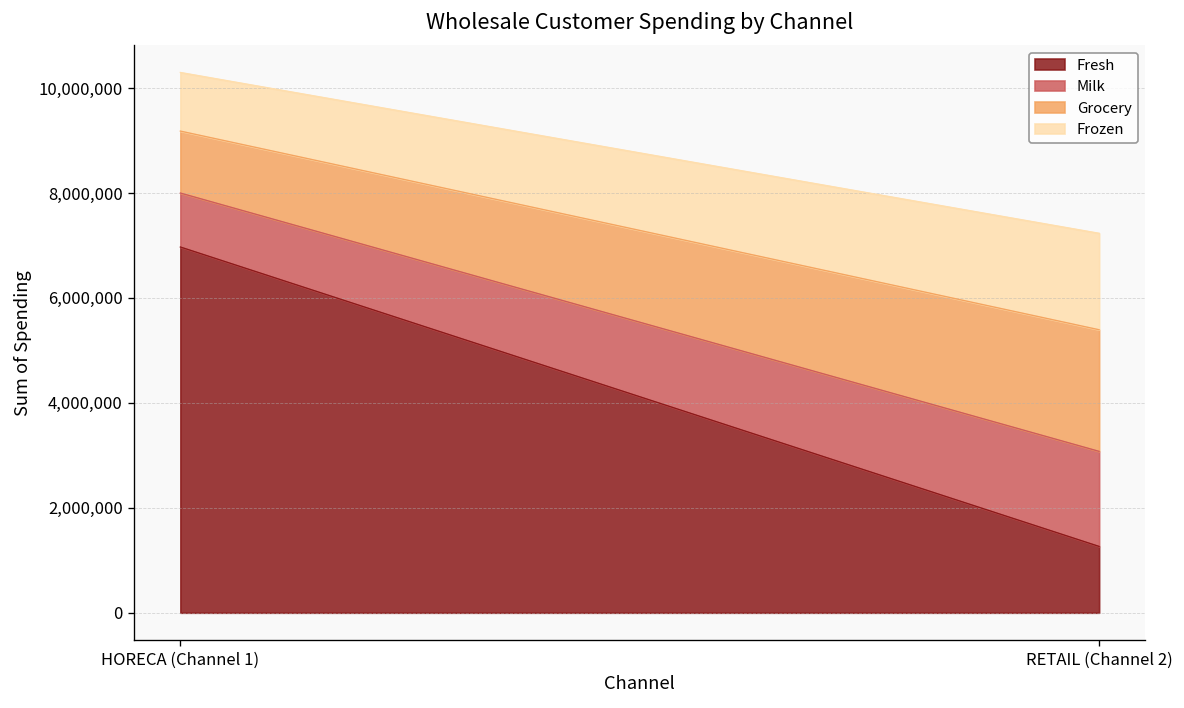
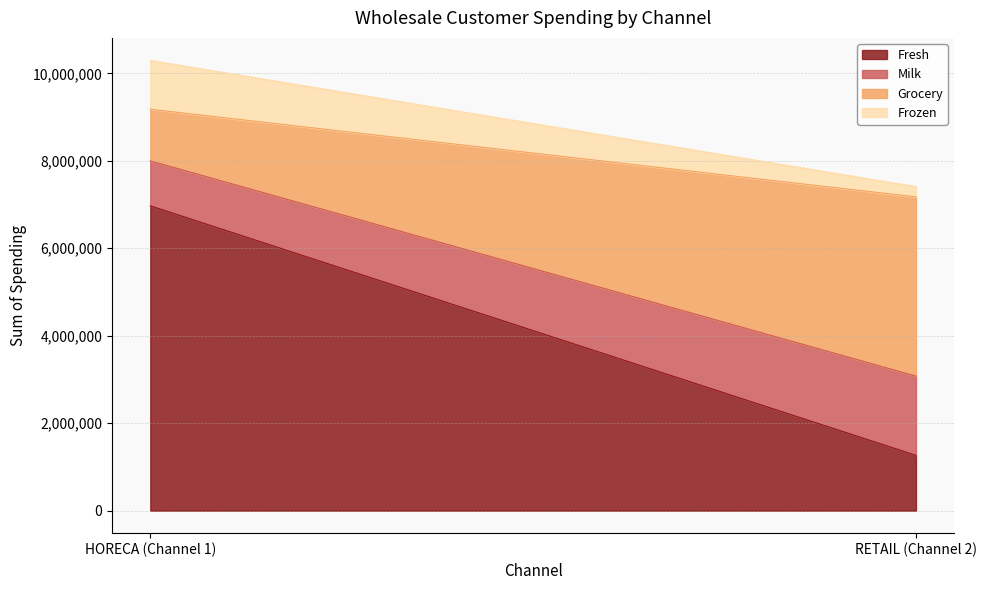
  {
    "Fresh": {
      "HORECA (Channel 1)": "7,000,000",
      "RETAIL (Channel 2)": "1,300,000"
    },
    "Milk": {
      "HORECA (Channel 1)": "1,000,000",
      "RETAIL (Channel 2)": "1,800,000"
    },
    "Grocery": {
      "HORECA (Channel 1)": "1,200,000",
-     "RETAIL (Channel 2)": "2,300,000"
+     "RETAIL (Channel 2)": "4,100,000"
    },
    "Frozen": {
      "HORECA (Channel 1)": "1,100,000",
-     "RETAIL (Channel 2)": "1,800,000"
+     "RETAIL (Channel 2)": "200,000"
    }
  }
